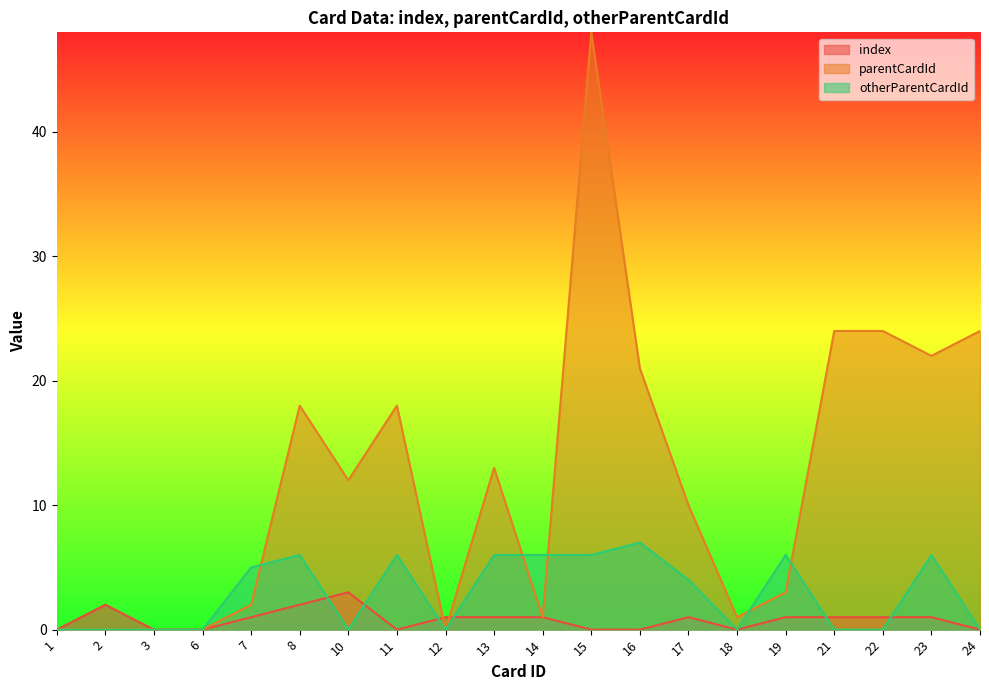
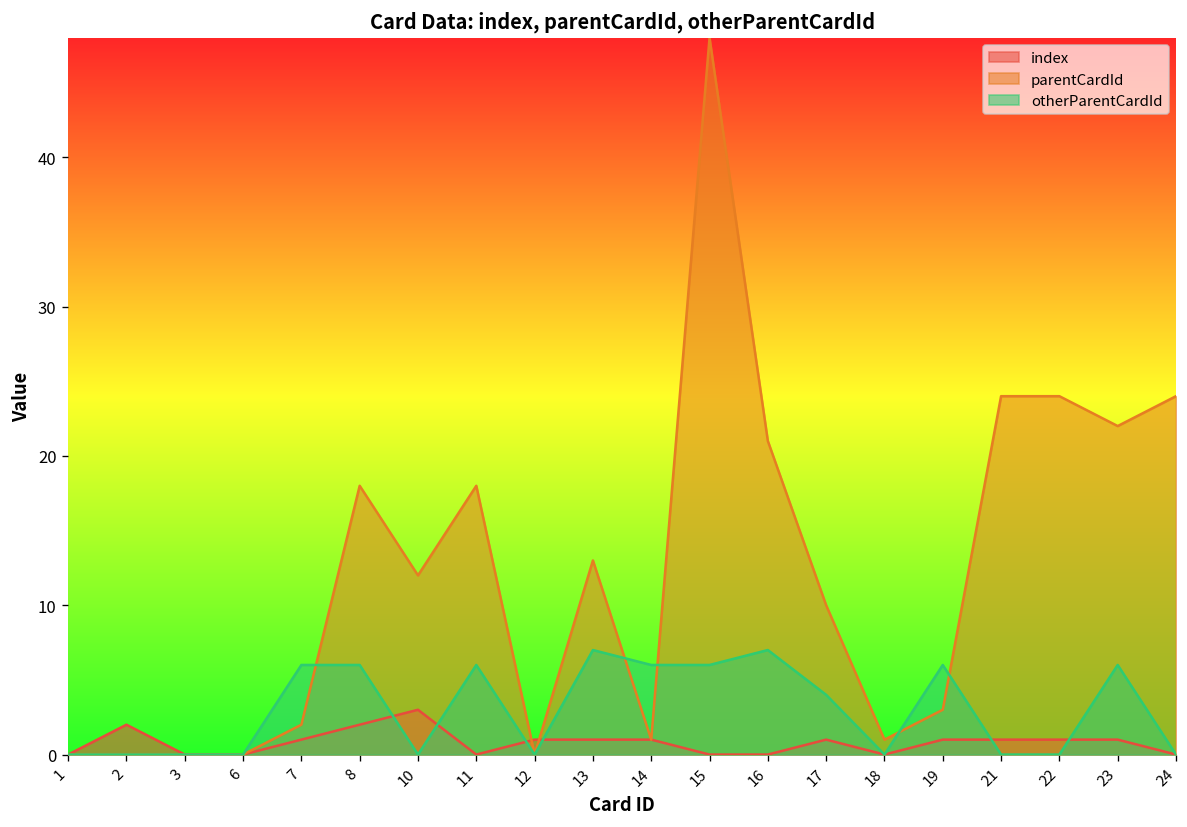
  {
    "otherParentCardId": {
-     "7": 5,
+     "7": 6,
      "8": 6,
      "10": 0,
      "11": 6,
-     "13": 6,
+     "13": 7,
      "14": 6,
      "15": 6,
      "16": 7,
      "17": 4,
      "19": 6,
      "21": 0,
      "22": 0,
      "23": 6
    }
  }
